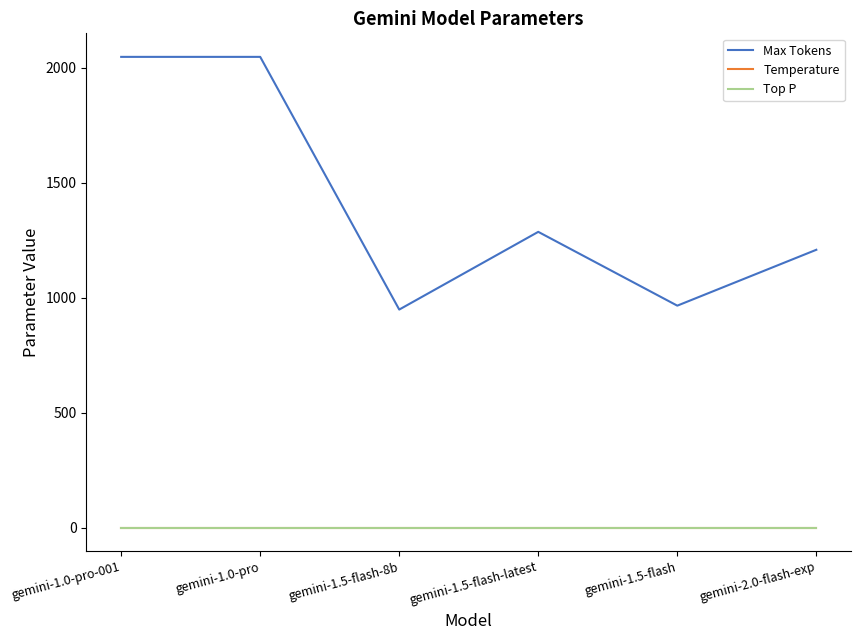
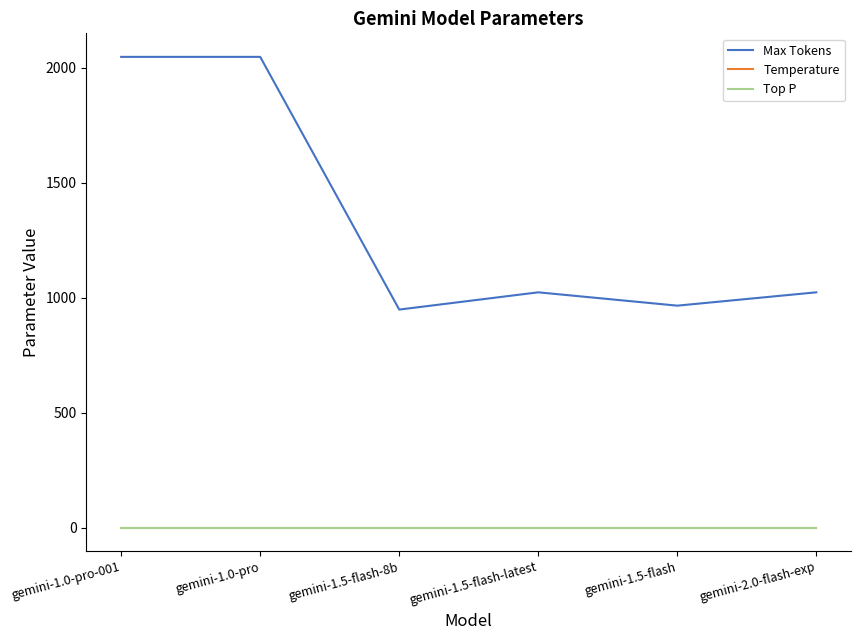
  {
    "Max Tokens": {
      "gemini-1.0-pro-001": 2050,
      "gemini-1.0-pro": 2050,
      "gemini-1.5-flash-8b": 950,
-     "gemini-1.5-flash-latest": 1290,
+     "gemini-1.5-flash-latest": 1020,
      "gemini-1.5-flash": 970,
-     "gemini-2.0-flash-exp": 1210
+     "gemini-2.0-flash-exp": 1020
    },
    "Top P": {
      "gemini-1.0-pro-001": 0,
      "gemini-1.0-pro": 0,
      "gemini-1.5-flash-8b": 0,
      "gemini-1.5-flash-latest": 0,
      "gemini-1.5-flash": 0,
      "gemini-2.0-flash-exp": 0
    }
  }
